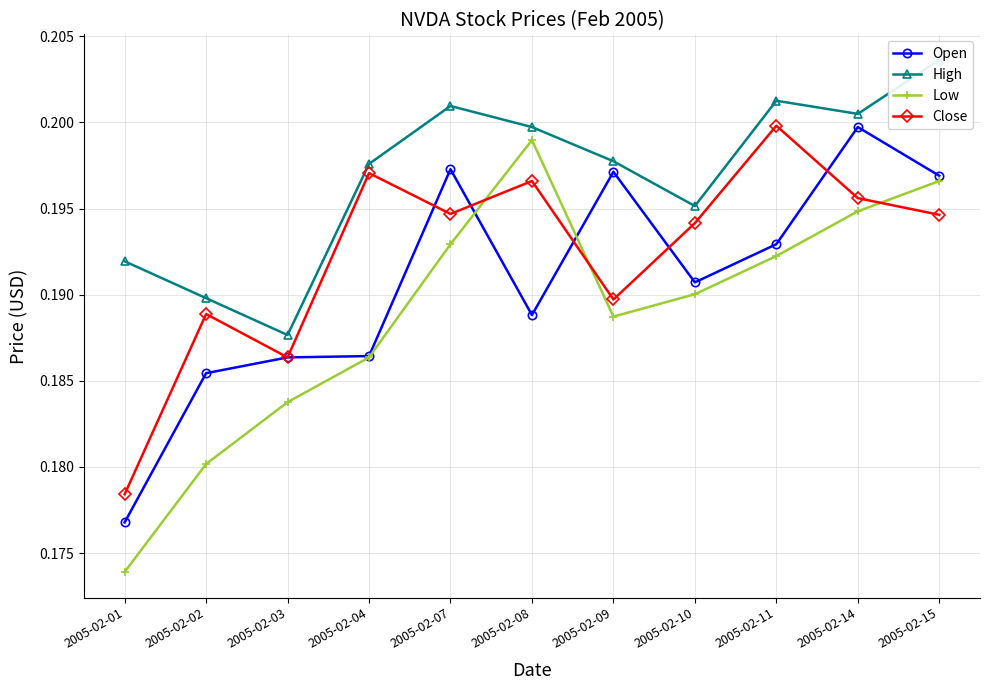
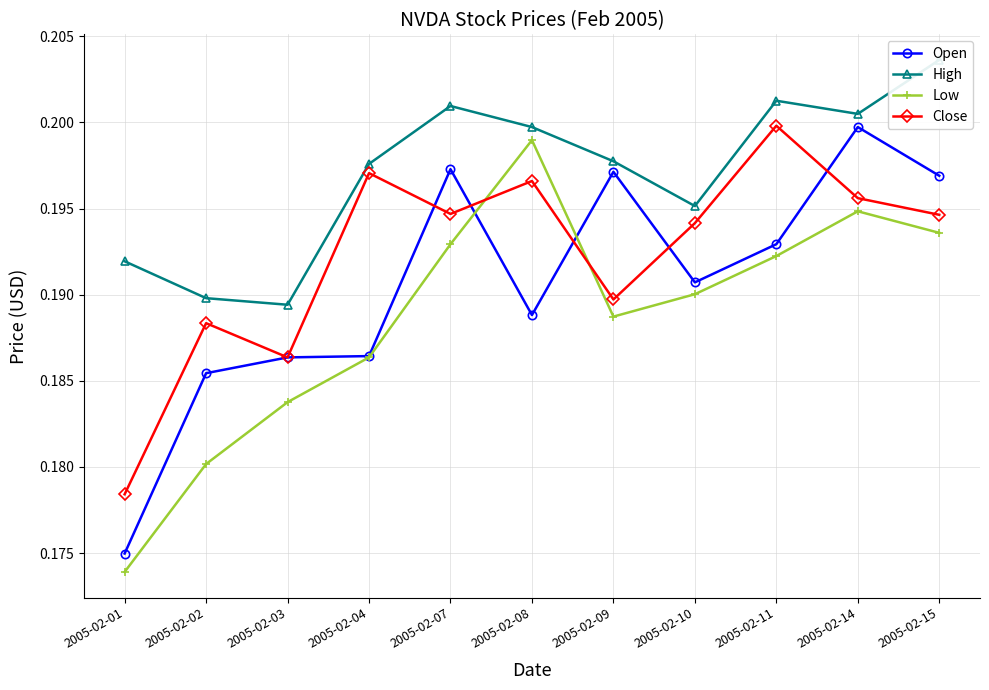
  {
    "Open": {
-     "2005-02-01": 0.1768,
+     "2005-02-01": 0.1750,
      "2005-02-02": 0.1854,
      "2005-02-07": 0.1973,
      "2005-02-08": 0.1888,
      "2005-02-09": 0.1971,
      "2005-02-10": 0.1907,
      "2005-02-11": 0.1929,
      "2005-02-14": 0.1997,
      "2005-02-15": 0.1969
    },
    "High": {
      "2005-02-01": 0.1919,
      "2005-02-02": 0.1898,
-     "2005-02-03": 0.1877,
+     "2005-02-03": 0.1894,
      "2005-02-04": 0.1976,
      "2005-02-07": 0.2010,
      "2005-02-08": 0.1997,
      "2005-02-09": 0.1977,
      "2005-02-10": 0.1951,
      "2005-02-11": 0.2013,
      "2005-02-14": 0.2005
    },
    "Low": {
      "2005-02-01": 0.1739,
      "2005-02-02": 0.1802,
      "2005-02-03": 0.1838,
      "2005-02-07": 0.1929,
      "2005-02-08": 0.1990,
      "2005-02-09": 0.1887,
      "2005-02-10": 0.1900,
      "2005-02-11": 0.1922,
      "2005-02-14": 0.1948,
-     "2005-02-15": 0.1966
+     "2005-02-15": 0.1936
    },
    "Close": {
      "2005-02-01": 0.1784,
-     "2005-02-02": 0.1889,
+     "2005-02-02": 0.1883,
      "2005-02-04": 0.1971,
      "2005-02-07": 0.1947,
      "2005-02-08": 0.1966,
      "2005-02-09": 0.1897,
      "2005-02-10": 0.1942,
      "2005-02-11": 0.1998,
      "2005-02-14": 0.1956,
      "2005-02-15": 0.1946
    }
  }
